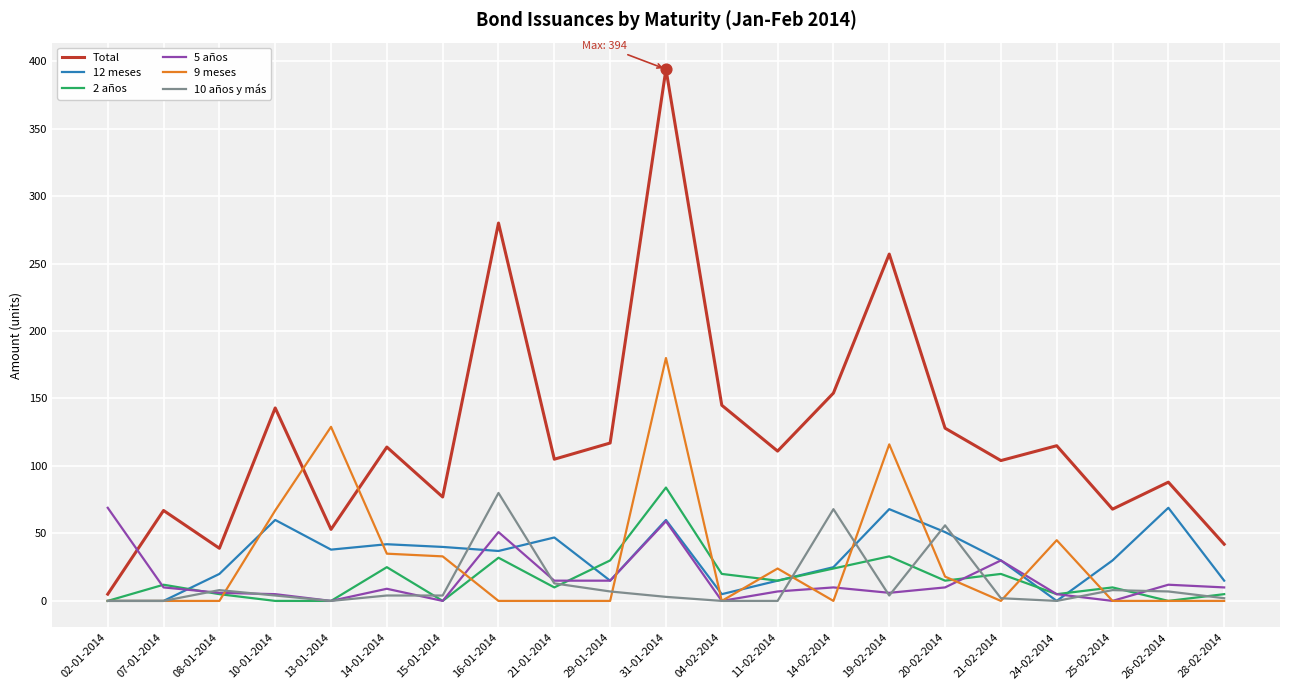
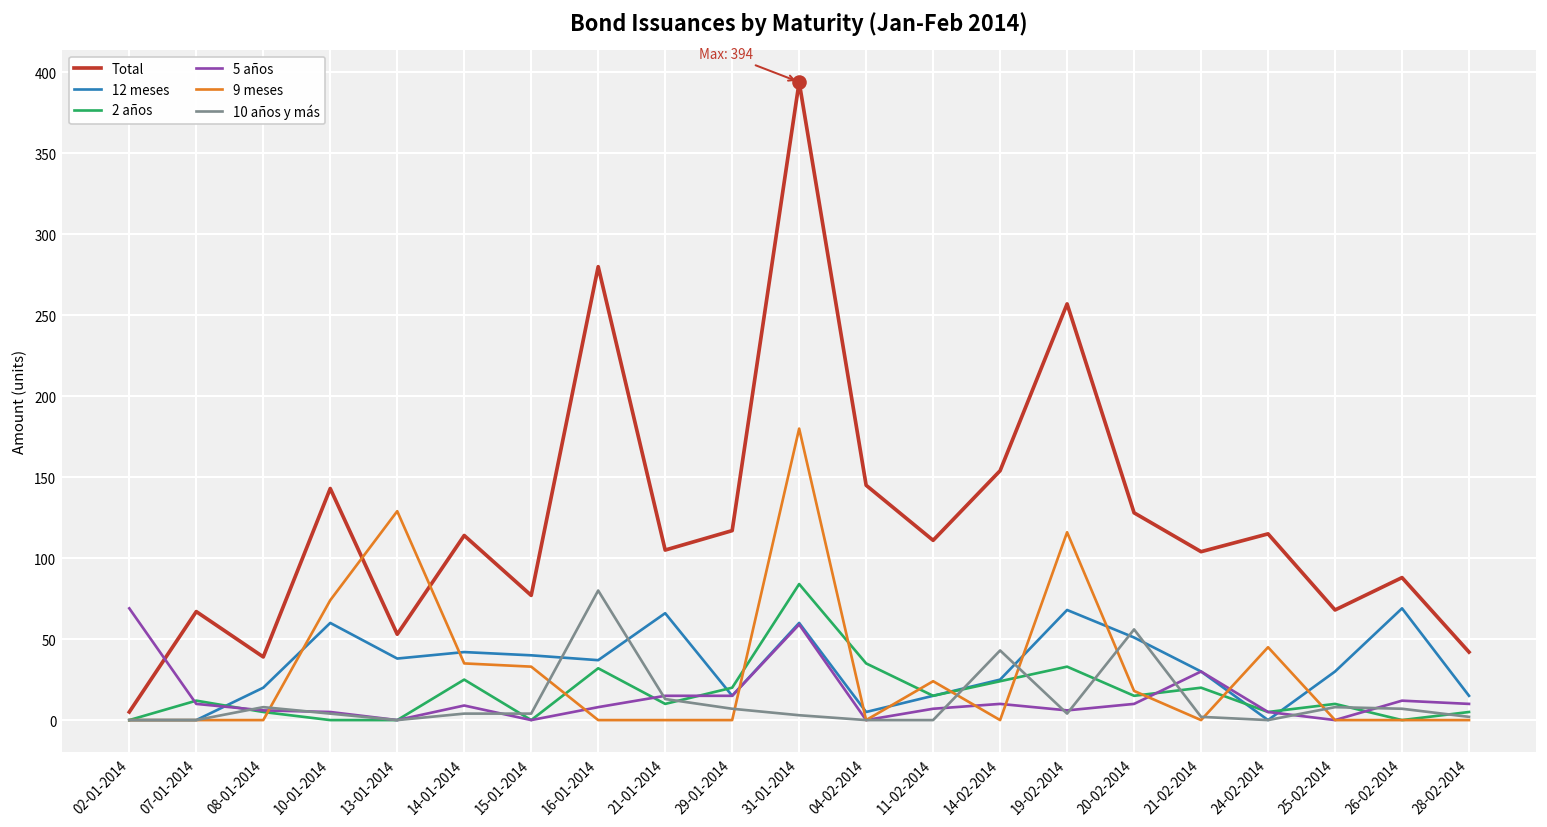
  {
    "12 meses": {
      "08-01-2014": 20,
      "10-01-2014": 60,
      "13-01-2014": 38,
      "14-01-2014": 42,
      "15-01-2014": 40,
      "16-01-2014": 37,
-     "21-01-2014": 47,
+     "21-01-2014": 66,
      "04-02-2014": 5,
      "19-02-2014": 68,
      "20-02-2014": 51,
      "25-02-2014": 30,
      "26-02-2014": 69,
      "28-02-2014": 15
    },
    "2 años": {
      "07-01-2014": 12,
      "10-01-2014": 0,
      "14-01-2014": 25,
      "16-01-2014": 32,
      "21-01-2014": 10,
-     "29-01-2014": 30,
+     "29-01-2014": 20,
      "31-01-2014": 84,
-     "04-02-2014": 20,
+     "04-02-2014": 35,
      "19-02-2014": 33,
      "20-02-2014": 15,
      "21-02-2014": 20,
      "25-02-2014": 10,
      "28-02-2014": 5
    },
    "5 años": {
      "02-01-2014": 69,
      "07-01-2014": 10,
      "14-01-2014": 9,
-     "16-01-2014": 51,
+     "16-01-2014": 8,
      "21-01-2014": 15,
      "11-02-2014": 7,
      "14-02-2014": 10,
      "19-02-2014": 6,
      "20-02-2014": 10,
      "26-02-2014": 12,
      "28-02-2014": 10
    },
    "9 meses": {
      "08-01-2014": 0,
-     "10-01-2014": 67,
+     "10-01-2014": 74,
      "13-01-2014": 129,
      "14-01-2014": 35,
      "15-01-2014": 33,
      "16-01-2014": 0,
      "21-01-2014": 0,
      "29-01-2014": 0,
      "31-01-2014": 180,
      "11-02-2014": 24,
      "14-02-2014": 0,
      "19-02-2014": 116,
      "20-02-2014": 18,
      "21-02-2014": 0,
      "24-02-2014": 45,
      "28-02-2014": 0
    },
    "10 años y más": {
      "08-01-2014": 8,
      "14-01-2014": 4,
      "15-01-2014": 4,
      "16-01-2014": 80,
      "21-01-2014": 13,
      "29-01-2014": 7,
      "31-01-2014": 3,
      "11-02-2014": 0,
-     "14-02-2014": 68,
+     "14-02-2014": 43,
      "19-02-2014": 4,
      "20-02-2014": 56,
      "21-02-2014": 2,
      "25-02-2014": 8,
      "26-02-2014": 7,
      "28-02-2014": 2
    }
  }
